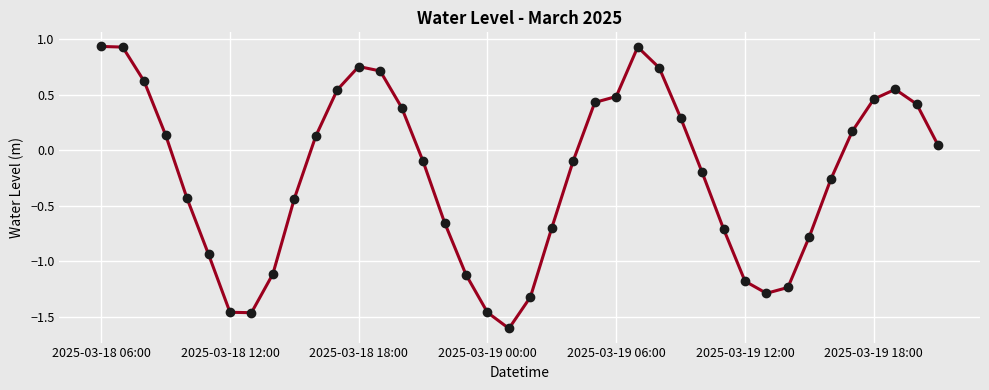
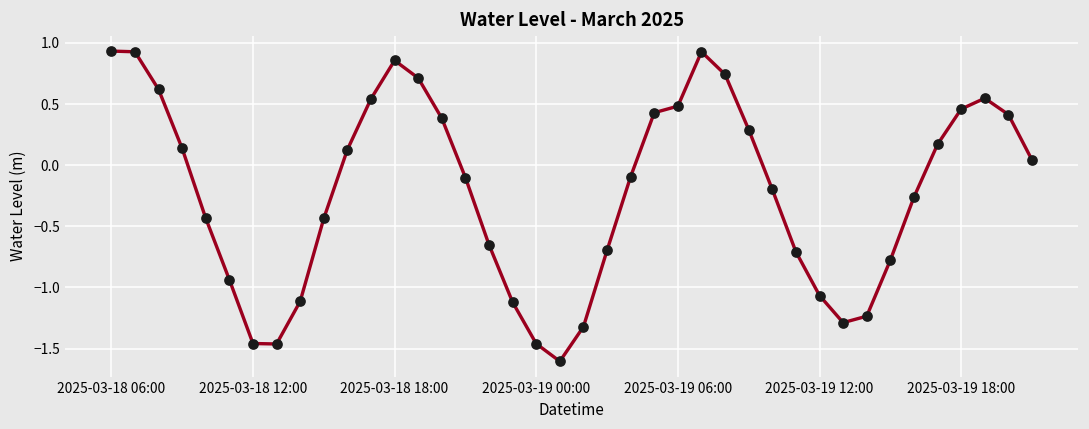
  {
    "2025-03-18 06:00": 0.93,
    "2025-03-18 12:00": -1.46,
-   "2025-03-18 18:00": 0.75,
+   "2025-03-18 18:00": 0.86,
    "2025-03-19 00:00": -1.46,
    "2025-03-19 06:00": 0.48,
-   "2025-03-19 12:00": -1.18,
+   "2025-03-19 12:00": -1.07,
    "2025-03-19 18:00": 0.46
  }
